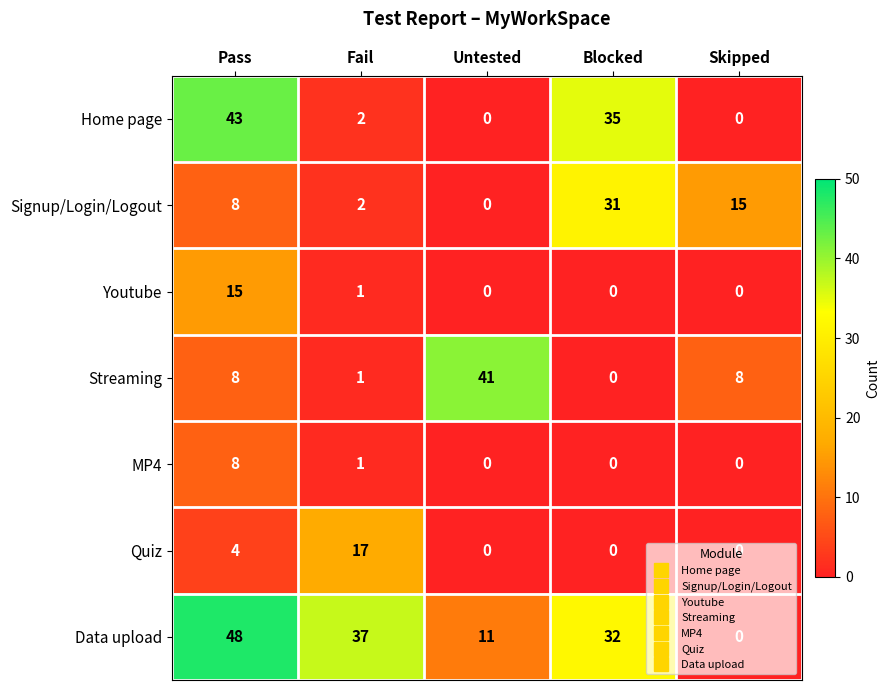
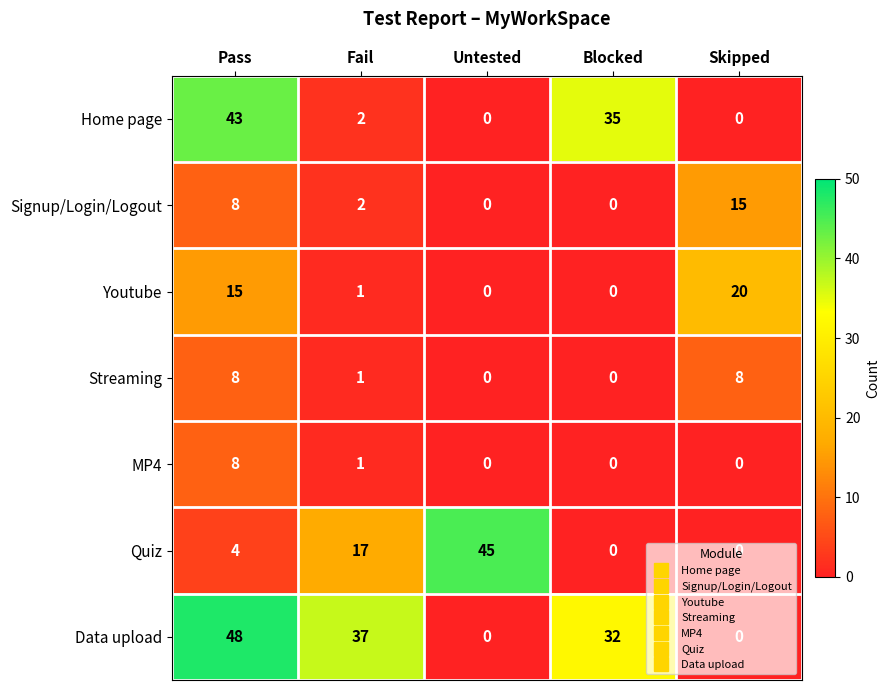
  {
    "Home page": {
      "Pass": 43,
      "Fail": 2,
      "Untested": 0,
      "Blocked": 35,
      "Skipped": 0
    },
    "Signup/Login/Logout": {
      "Pass": 8,
      "Fail": 2,
      "Untested": 0,
-     "Blocked": 31,
+     "Blocked": 0,
      "Skipped": 15
    },
    "Youtube": {
      "Pass": 15,
      "Fail": 1,
      "Untested": 0,
      "Blocked": 0,
-     "Skipped": 0
+     "Skipped": 20
    },
    "Streaming": {
      "Pass": 8,
      "Fail": 1,
-     "Untested": 41,
+     "Untested": 0,
      "Blocked": 0,
      "Skipped": 8
    },
    "MP4": {
      "Pass": 8,
      "Fail": 1,
      "Untested": 0,
      "Blocked": 0,
      "Skipped": 0
    },
    "Quiz": {
      "Pass": 4,
      "Fail": 17,
-     "Untested": 0,
+     "Untested": 45,
      "Blocked": 0
    },
    "Data upload": {
      "Pass": 48,
      "Fail": 37,
-     "Untested": 11,
+     "Untested": 0,
      "Blocked": 32
    }
  }
